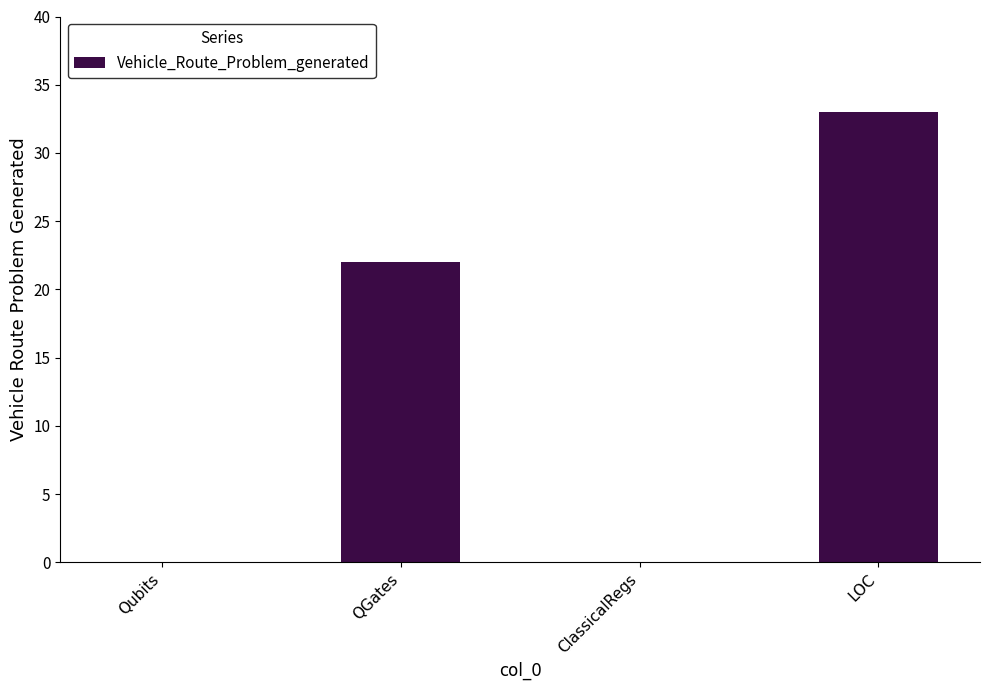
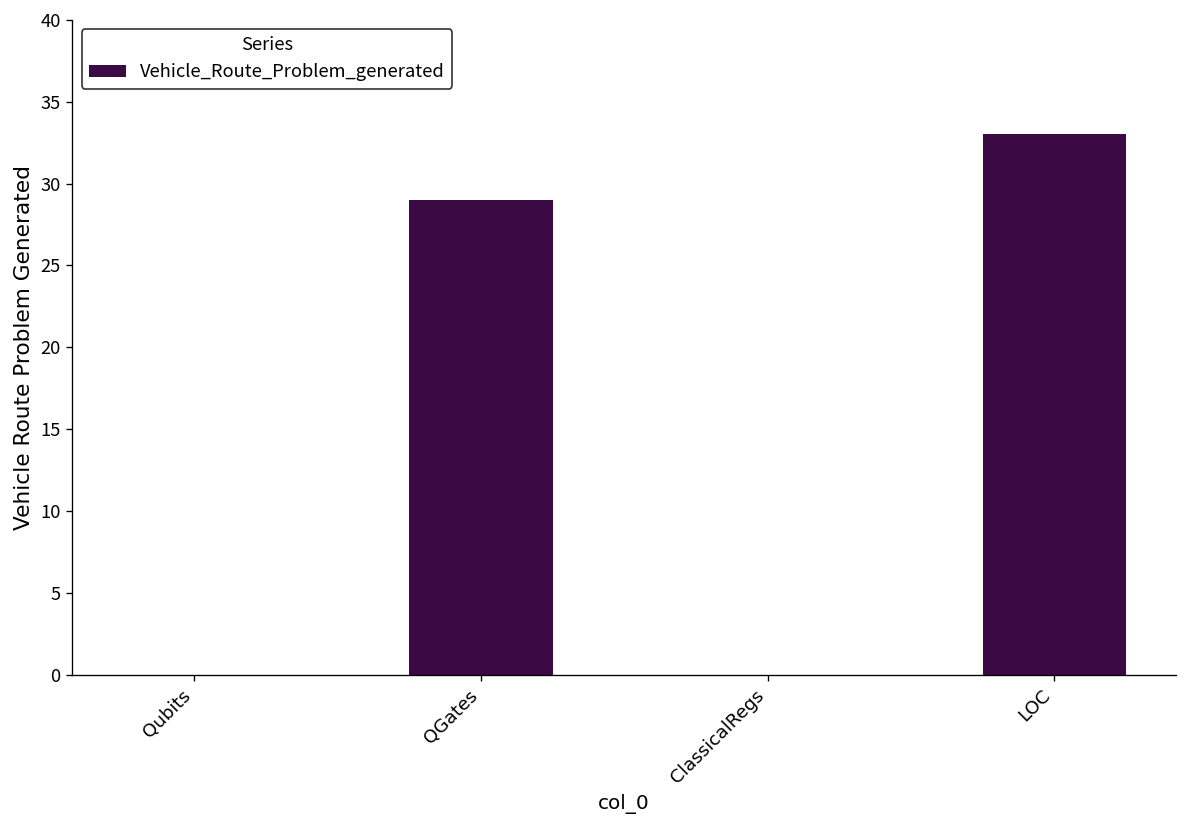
  {
    "Qubits": 0,
-   "QGates": 22,
+   "QGates": 29,
    "ClassicalRegs": 0,
    "LOC": 33
  }
